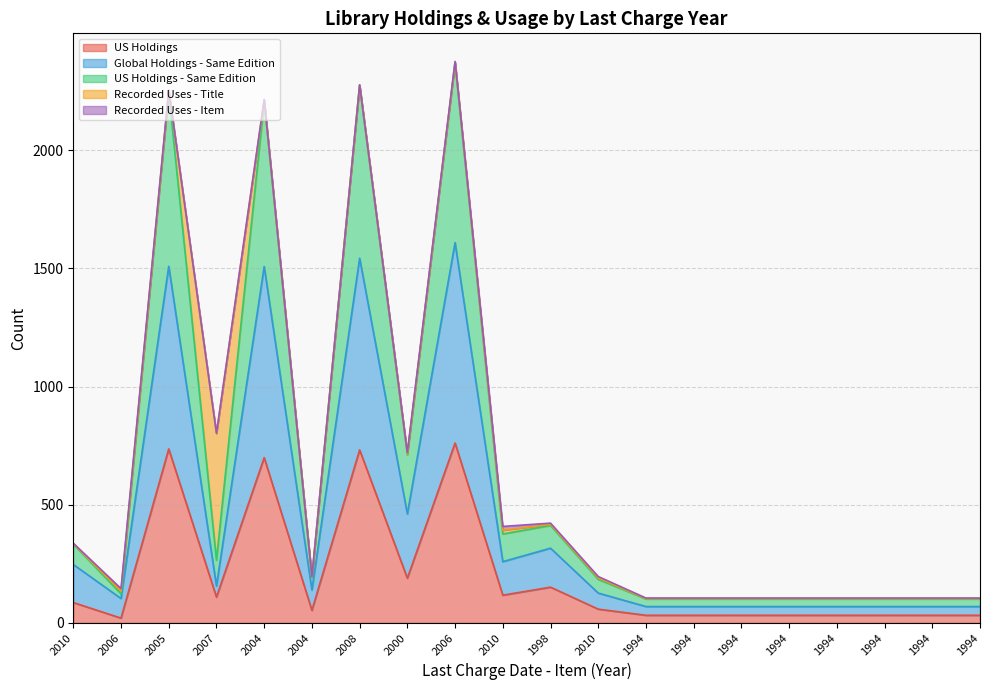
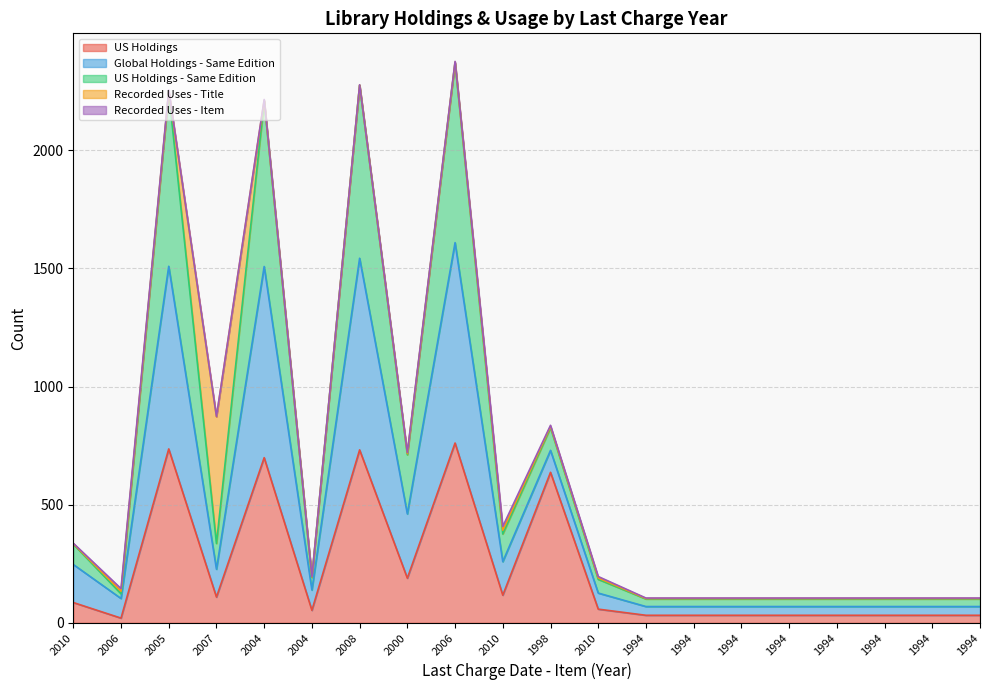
  {
    "US Holdings": {
      "2005": 740,
      "2007": 110,
      "2008": 730,
      "2000": 190,
-     "1998": 150
+     "1998": 640
    },
    "Global Holdings - Same Edition": {
      "2005": 770,
-     "2007": 50,
+     "2007": 120,
      "2008": 810,
      "2000": 270,
-     "1998": 170
+     "1998": 90
    },
    "US Holdings - Same Edition": {
      "2007": 110
    }
  }
